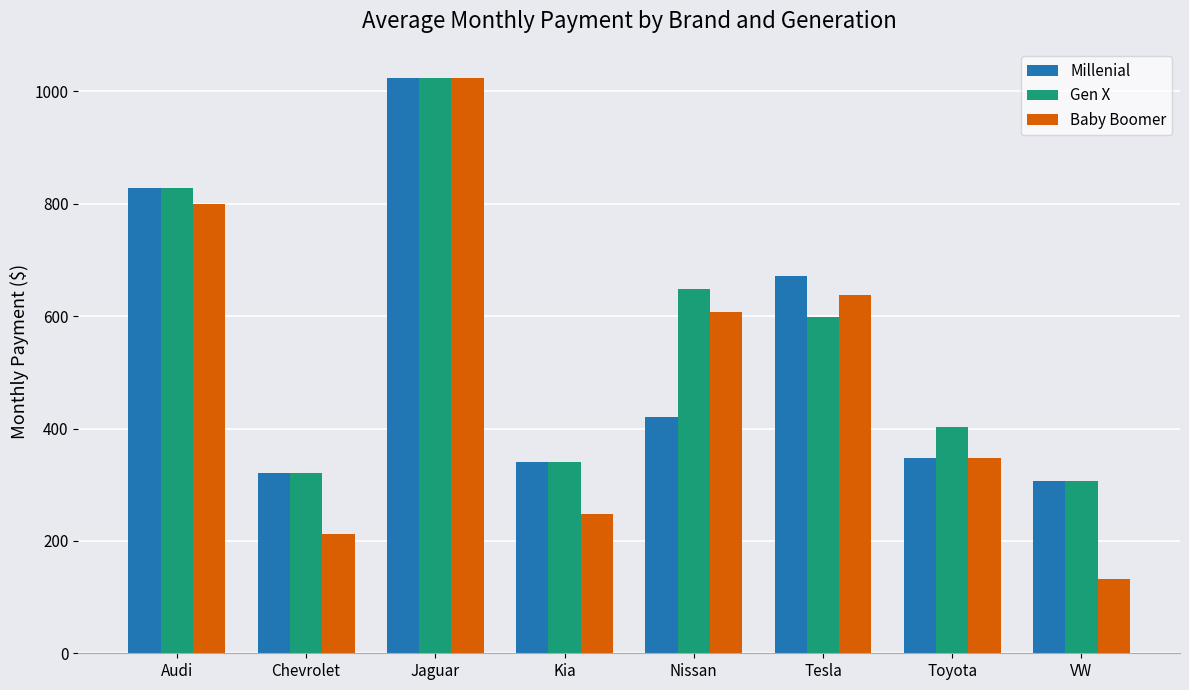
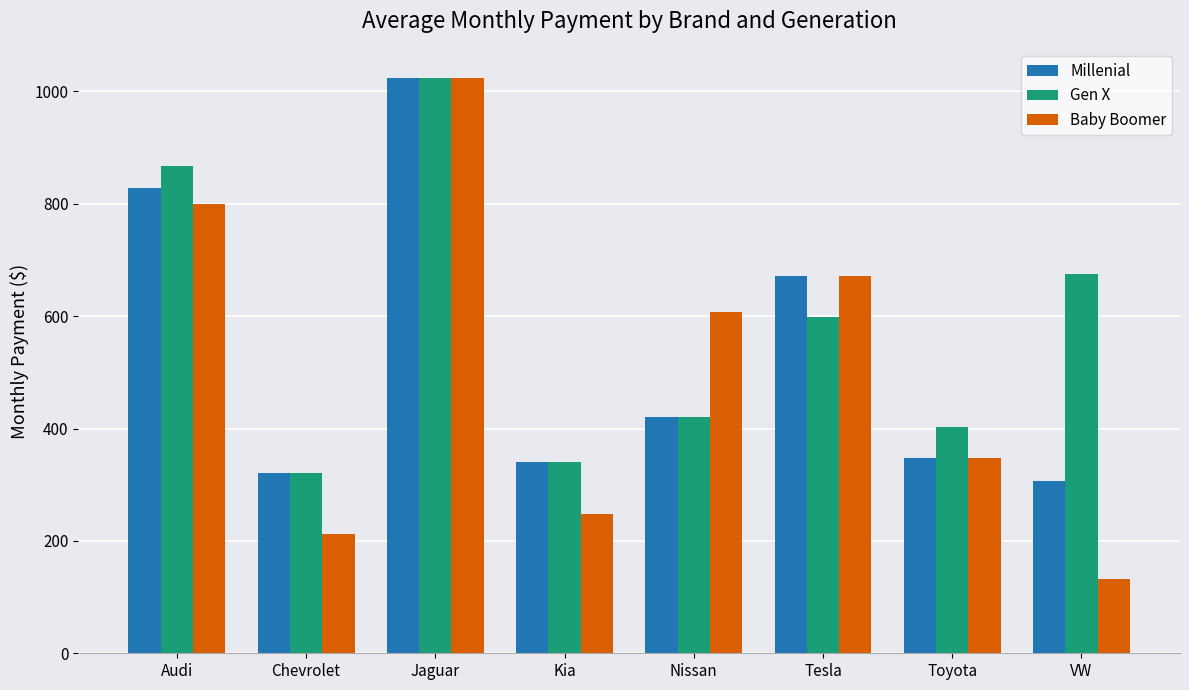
  {
    "Millenial": {
      "Audi": 830,
      "Chevrolet": 320,
      "Jaguar": 1020,
      "Kia": 340,
      "Nissan": 420,
      "Tesla": 670,
      "Toyota": 350,
      "VW": 310
    },
    "Gen X": {
-     "Audi": 830,
+     "Audi": 870,
      "Chevrolet": 320,
      "Jaguar": 1020,
      "Kia": 340,
-     "Nissan": 650,
+     "Nissan": 420,
      "Tesla": 600,
      "Toyota": 400,
-     "VW": 310
+     "VW": 670
    },
    "Baby Boomer": {
      "Audi": 800,
      "Chevrolet": 210,
      "Jaguar": 1020,
      "Kia": 250,
      "Nissan": 610,
-     "Tesla": 640,
+     "Tesla": 670,
      "Toyota": 350,
      "VW": 130
    }
  }
